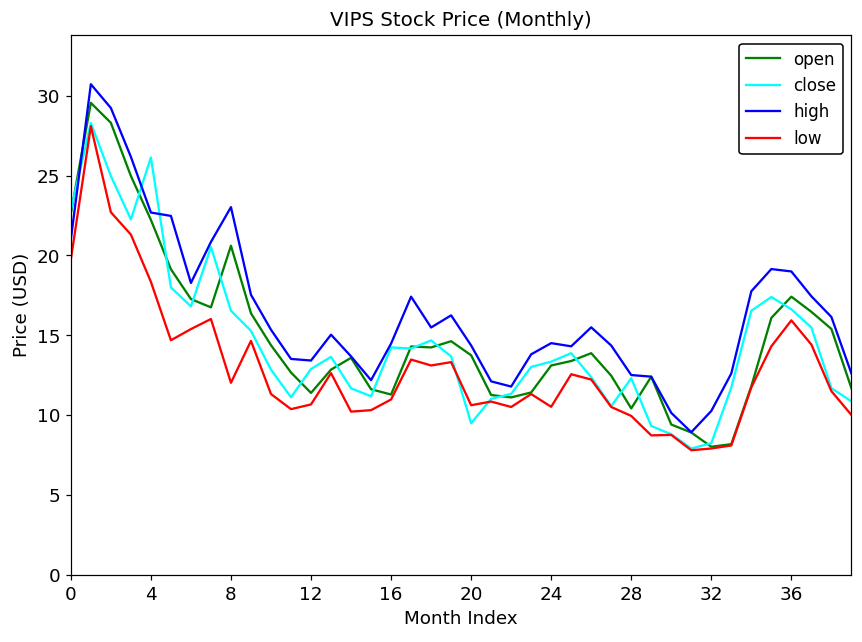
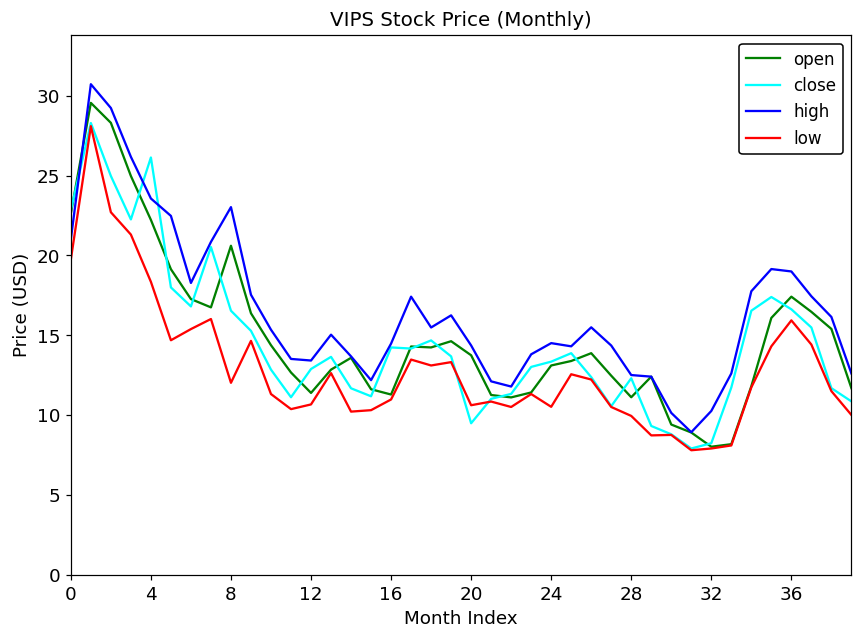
  {
    "open": {
      "0": 22.6,
      "4": 22.2,
      "8": 20.6,
      "12": 11.4,
      "16": 11.3,
      "20": 13.7,
      "24": 13.1,
-     "28": 10.4,
+     "28": 11.1,
      "36": 17.4
    },
    "close": {
      "0": 22.8,
      "4": 26.1,
      "8": 16.5,
      "12": 12.9,
      "16": 14.2,
      "20": 9.5,
      "24": 13.3,
      "28": 12.3,
      "32": 8.2,
      "36": 16.6
    },
    "high": {
      "0": 21.0,
-     "4": 22.7,
+     "4": 23.6,
      "8": 23.0,
      "12": 13.4,
      "16": 14.5,
      "20": 14.4,
      "24": 14.5,
      "28": 12.5,
      "32": 10.3,
      "36": 19.0
    },
    "low": {
      "0": 19.7,
      "4": 18.3,
      "8": 12.0,
      "12": 10.7,
      "16": 11.0,
      "20": 10.6,
      "24": 10.5,
      "28": 9.9,
      "36": 15.9
    }
  }
